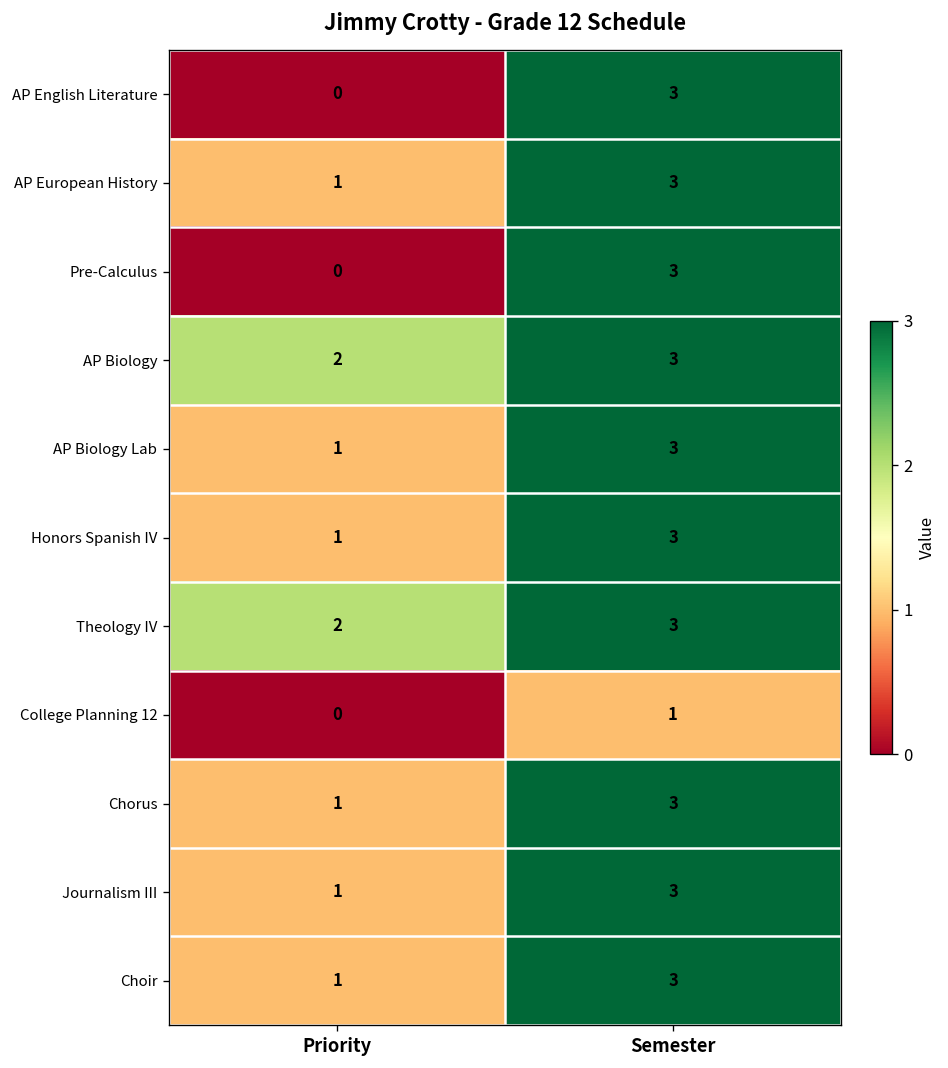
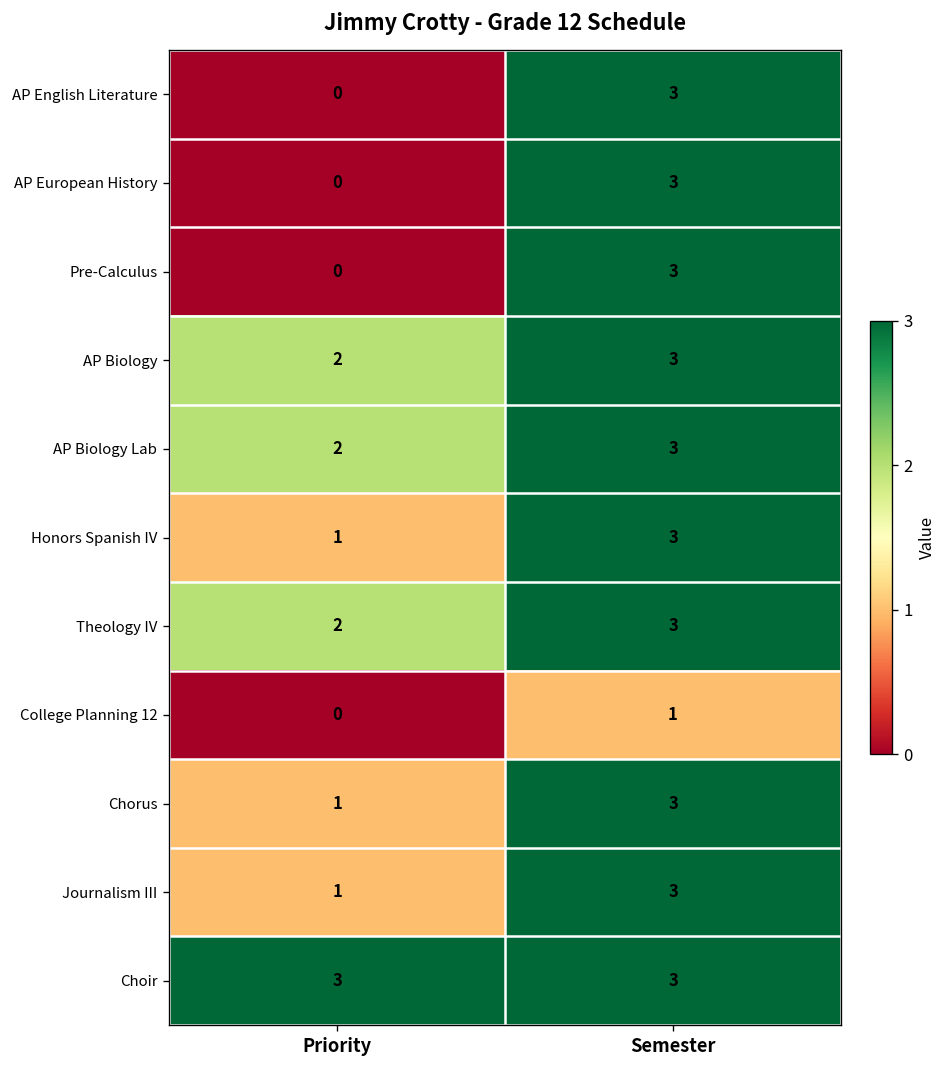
  {
    "AP English Literature": {
      "Priority": 0,
      "Semester": 3
    },
    "AP European History": {
-     "Priority": 1,
+     "Priority": 0,
      "Semester": 3
    },
    "Pre-Calculus": {
      "Priority": 0,
      "Semester": 3
    },
    "AP Biology": {
      "Priority": 2,
      "Semester": 3
    },
    "AP Biology Lab": {
-     "Priority": 1,
+     "Priority": 2,
      "Semester": 3
    },
    "Honors Spanish IV": {
      "Priority": 1,
      "Semester": 3
    },
    "Theology IV": {
      "Priority": 2,
      "Semester": 3
    },
    "College Planning 12": {
      "Priority": 0,
      "Semester": 1
    },
    "Chorus": {
      "Priority": 1,
      "Semester": 3
    },
    "Journalism III": {
      "Priority": 1,
      "Semester": 3
    },
    "Choir": {
-     "Priority": 1,
+     "Priority": 3,
      "Semester": 3
    }
  }
